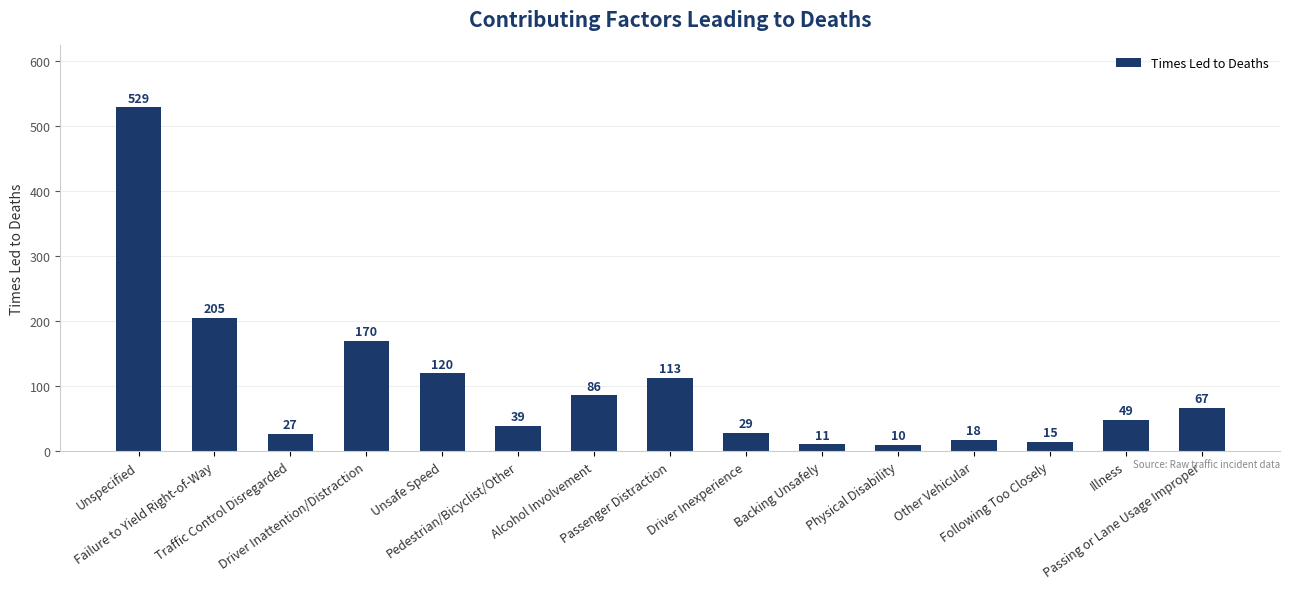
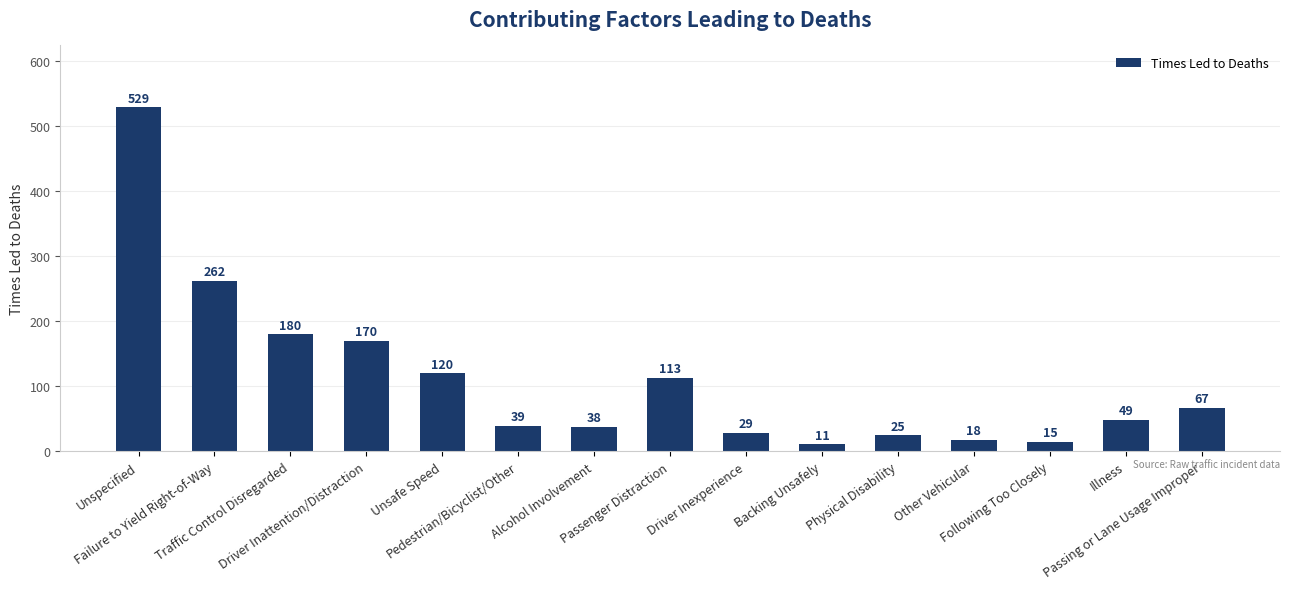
  {
    "Unspecified": 529,
-   "Failure to Yield Right-of-Way": 205,
-   "Traffic Control Disregarded": 27,
+   "Failure to Yield Right-of-Way": 262,
+   "Traffic Control Disregarded": 180,
    "Driver Inattention/Distraction": 170,
    "Unsafe Speed": 120,
    "Pedestrian/Bicyclist/Other": 39,
-   "Alcohol Involvement": 86,
+   "Alcohol Involvement": 38,
    "Passenger Distraction": 113,
    "Driver Inexperience": 29,
    "Backing Unsafely": 11,
-   "Physical Disability": 10,
+   "Physical Disability": 25,
    "Other Vehicular": 18,
    "Following Too Closely": 15,
    "Illness": 49,
    "Passing or Lane Usage Improper": 67
  }
